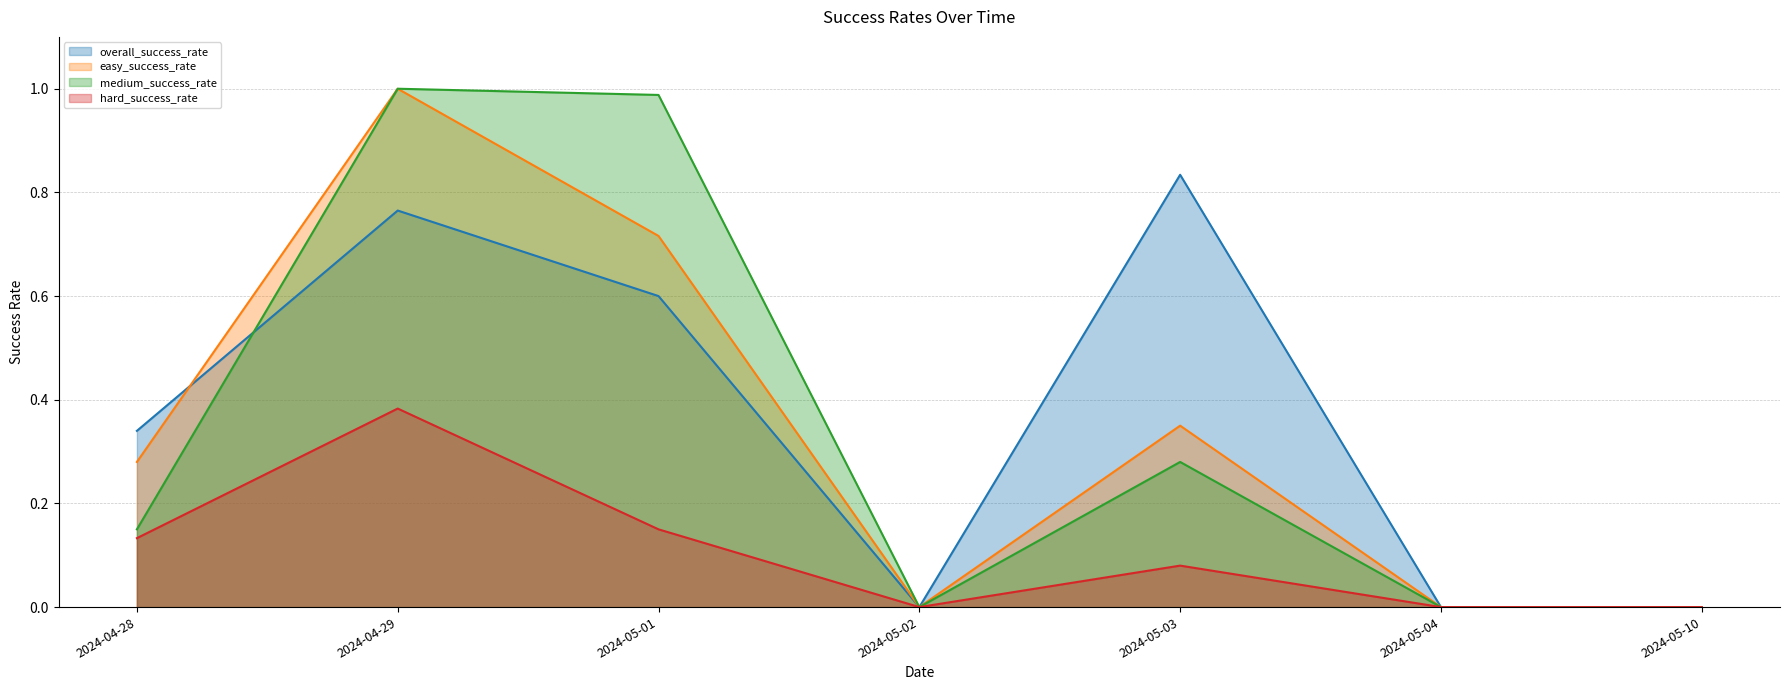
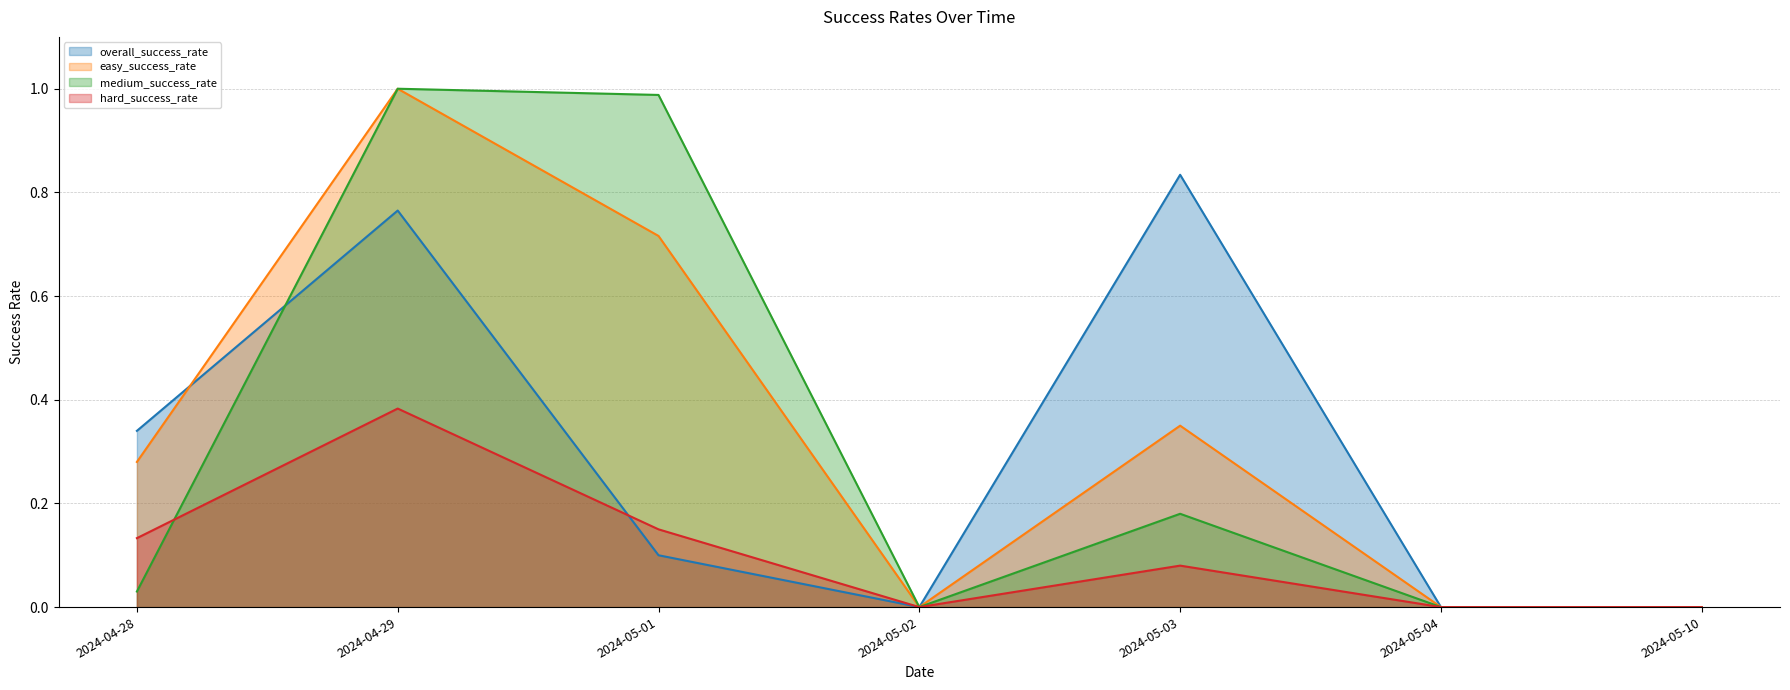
  {
    "overall_success_rate": {
      "2024-04-28": 0.34,
      "2024-04-29": 0.77,
-     "2024-05-01": 0.6,
+     "2024-05-01": 0.1,
      "2024-05-03": 0.83
    },
    "medium_success_rate": {
-     "2024-04-28": 0.15,
+     "2024-04-28": 0.03,
      "2024-05-01": 0.99,
-     "2024-05-03": 0.28
+     "2024-05-03": 0.18
    }
  }
